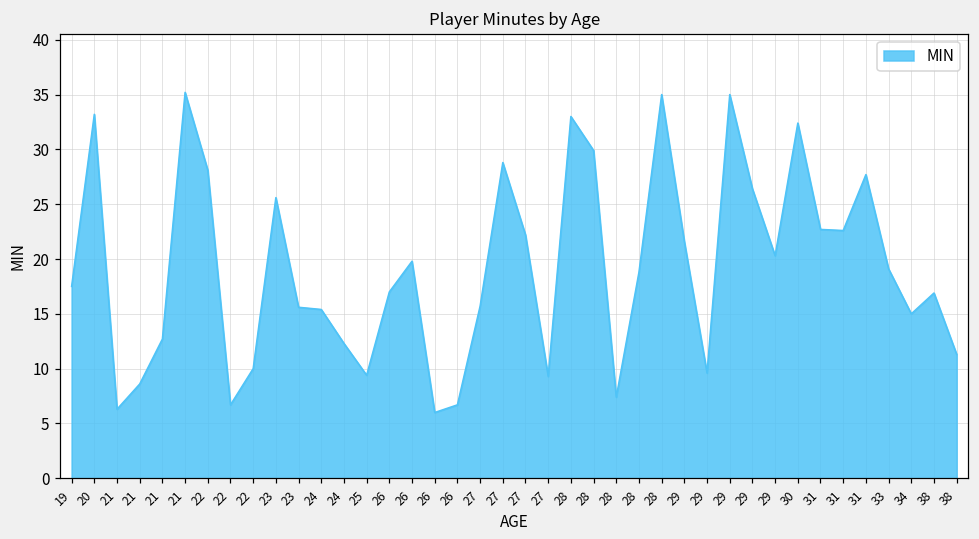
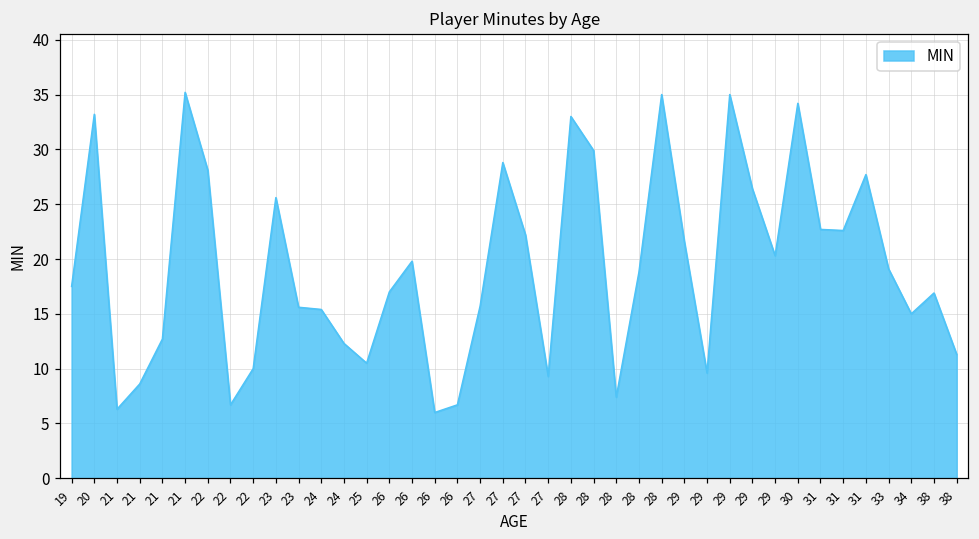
  {
    "19": 18,
    "20": 33,
-   "25": 9,
-   "30": 32,
+   "25": 11,
+   "30": 34,
    "33": 19,
    "34": 15
  }
